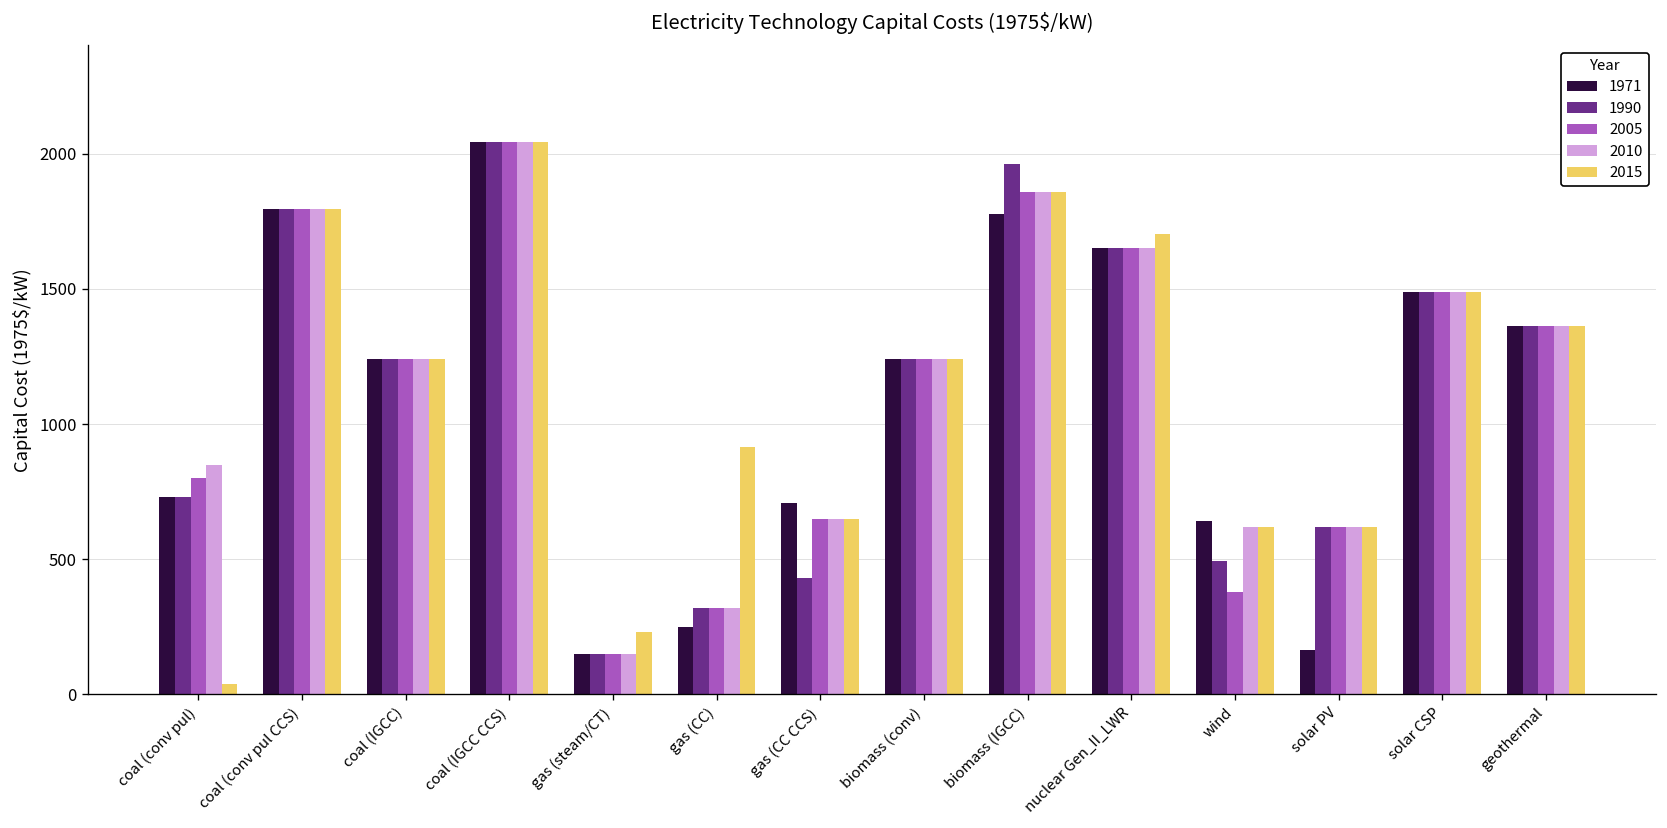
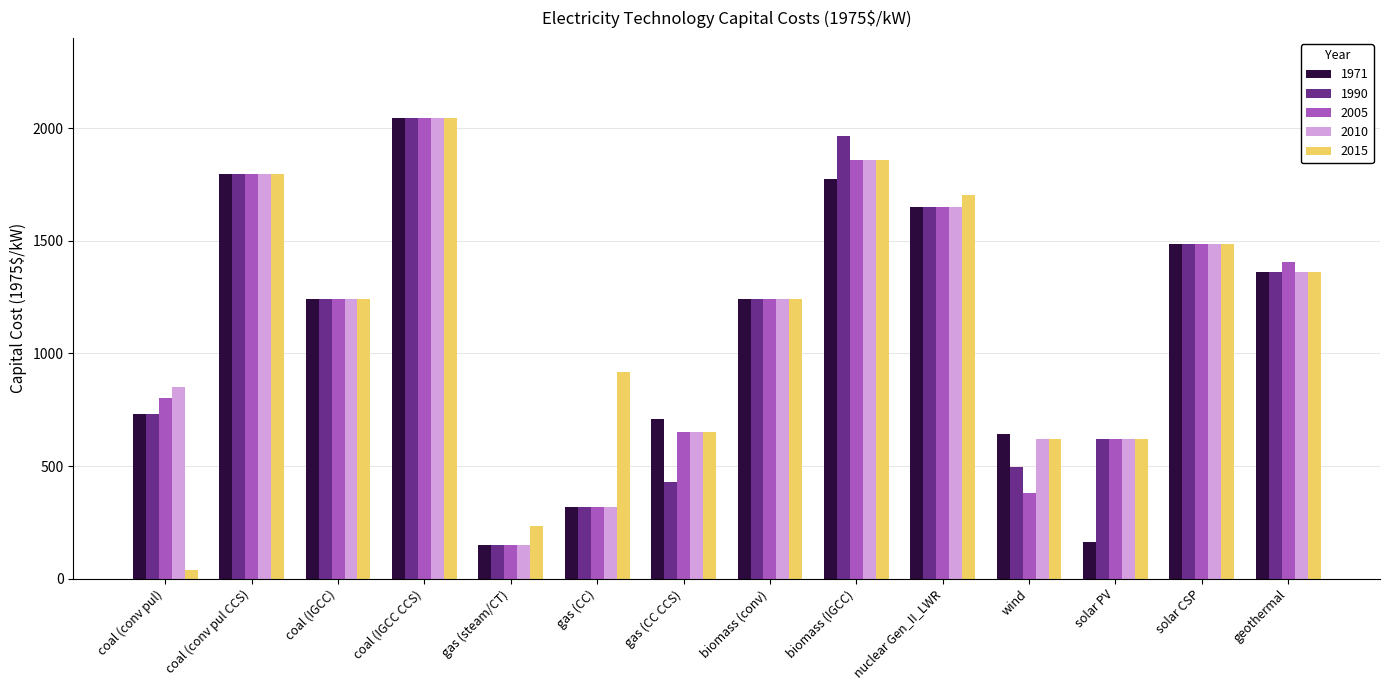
  {
    "1971": {
      "coal (conv pul)": 730,
      "coal (conv pul CCS)": 1800,
      "coal (IGCC)": 1240,
      "coal (IGCC CCS)": 2040,
      "gas (steam/CT)": 150,
-     "gas (CC)": 250,
+     "gas (CC)": 320,
      "gas (CC CCS)": 710,
      "biomass (conv)": 1240,
      "biomass (IGCC)": 1780,
      "nuclear Gen_II_LWR": 1650,
      "wind": 640,
      "solar PV": 160,
      "solar CSP": 1490,
      "geothermal": 1360
    },
    "1990": {
      "coal (conv pul)": 730,
      "coal (conv pul CCS)": 1800,
      "coal (IGCC)": 1240,
      "coal (IGCC CCS)": 2040,
      "gas (steam/CT)": 150,
      "gas (CC)": 320,
      "gas (CC CCS)": 430,
      "biomass (conv)": 1240,
      "biomass (IGCC)": 1960,
      "nuclear Gen_II_LWR": 1650,
      "wind": 490,
      "solar PV": 620,
      "solar CSP": 1490,
      "geothermal": 1360
    },
    "2005": {
      "coal (conv pul)": 800,
      "coal (conv pul CCS)": 1800,
      "coal (IGCC)": 1240,
      "coal (IGCC CCS)": 2040,
      "gas (steam/CT)": 150,
      "gas (CC)": 320,
      "gas (CC CCS)": 650,
      "biomass (conv)": 1240,
      "biomass (IGCC)": 1860,
      "nuclear Gen_II_LWR": 1650,
      "wind": 380,
      "solar PV": 620,
      "solar CSP": 1490,
-     "geothermal": 1360
+     "geothermal": 1410
    },
    "2010": {
      "coal (conv pul)": 850,
      "coal (conv pul CCS)": 1800,
      "coal (IGCC)": 1240,
      "coal (IGCC CCS)": 2040,
      "gas (steam/CT)": 150,
      "gas (CC)": 320,
      "gas (CC CCS)": 650,
      "biomass (conv)": 1240,
      "biomass (IGCC)": 1860,
      "nuclear Gen_II_LWR": 1650,
      "wind": 620,
      "solar PV": 620,
      "solar CSP": 1490,
      "geothermal": 1360
    },
    "2015": {
      "coal (conv pul)": 40,
      "coal (conv pul CCS)": 1800,
      "coal (IGCC)": 1240,
      "coal (IGCC CCS)": 2040,
      "gas (steam/CT)": 230,
      "gas (CC)": 920,
      "gas (CC CCS)": 650,
      "biomass (conv)": 1240,
      "biomass (IGCC)": 1860,
      "nuclear Gen_II_LWR": 1700,
      "wind": 620,
      "solar PV": 620,
      "solar CSP": 1490,
      "geothermal": 1360
    }
  }
